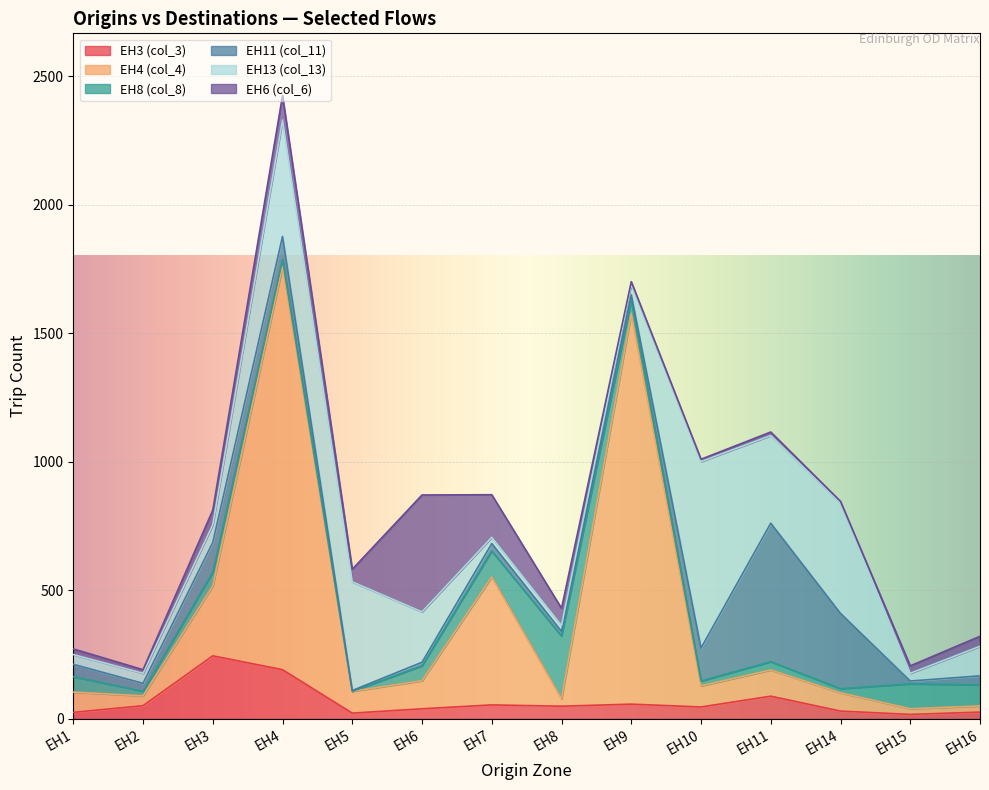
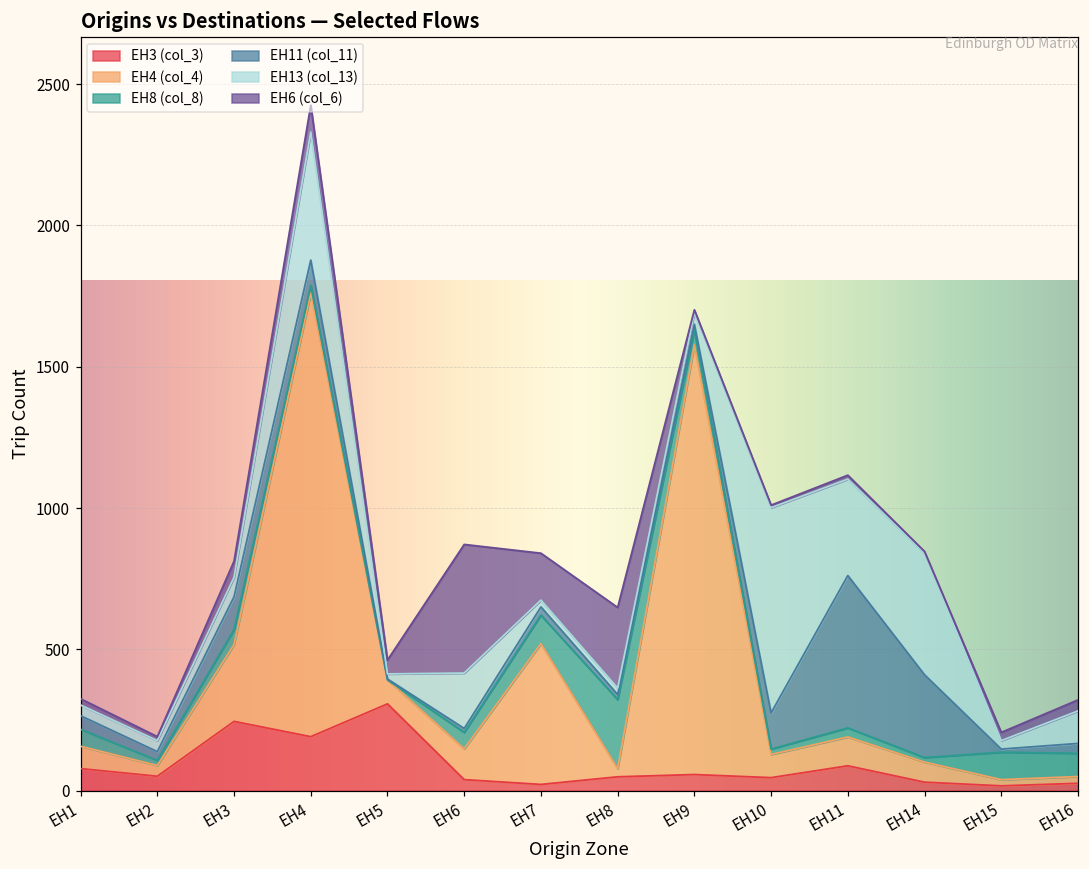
  {
    "EH3 (col_3)": {
-     "EH1": 30,
+     "EH1": 80,
      "EH2": 50,
      "EH3": 250,
      "EH4": 190,
-     "EH5": 20,
+     "EH5": 310,
      "EH6": 40,
-     "EH7": 50,
+     "EH7": 20,
      "EH8": 50,
      "EH9": 60,
      "EH10": 50,
      "EH11": 90,
      "EH14": 30,
      "EH15": 20,
      "EH16": 30
    },
    "EH4 (col_4)": {
      "EH1": 80,
      "EH2": 40,
      "EH3": 270,
      "EH4": 1570,
      "EH6": 110,
      "EH7": 500,
      "EH8": 30,
      "EH9": 1520,
      "EH10": 80,
      "EH11": 100,
      "EH14": 70,
      "EH15": 20,
      "EH16": 20
    },
    "EH13 (col_13)": {
      "EH1": 40,
      "EH2": 40,
      "EH3": 70,
      "EH4": 450,
-     "EH5": 420,
+     "EH5": 20,
      "EH6": 200,
      "EH7": 20,
      "EH8": 20,
      "EH9": 40,
      "EH11": 340,
      "EH15": 30,
      "EH16": 120
    },
    "EH6 (col_6)": {
      "EH1": 20,
      "EH2": 10,
      "EH3": 60,
      "EH5": 50,
      "EH6": 460,
      "EH7": 170,
-     "EH8": 70,
+     "EH8": 290,
      "EH9": 10,
      "EH11": 10,
      "EH15": 30,
      "EH16": 40
    }
  }
